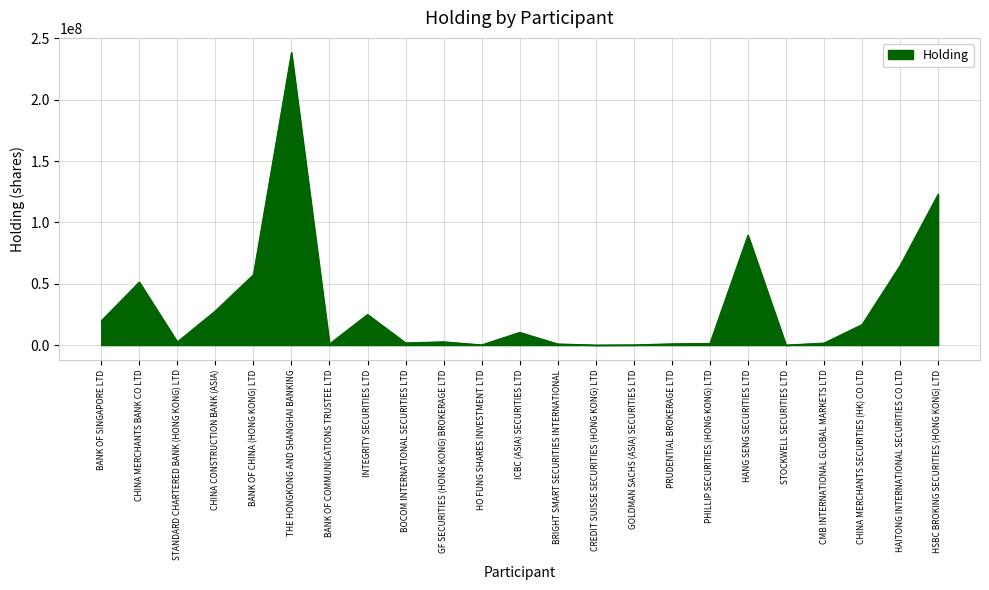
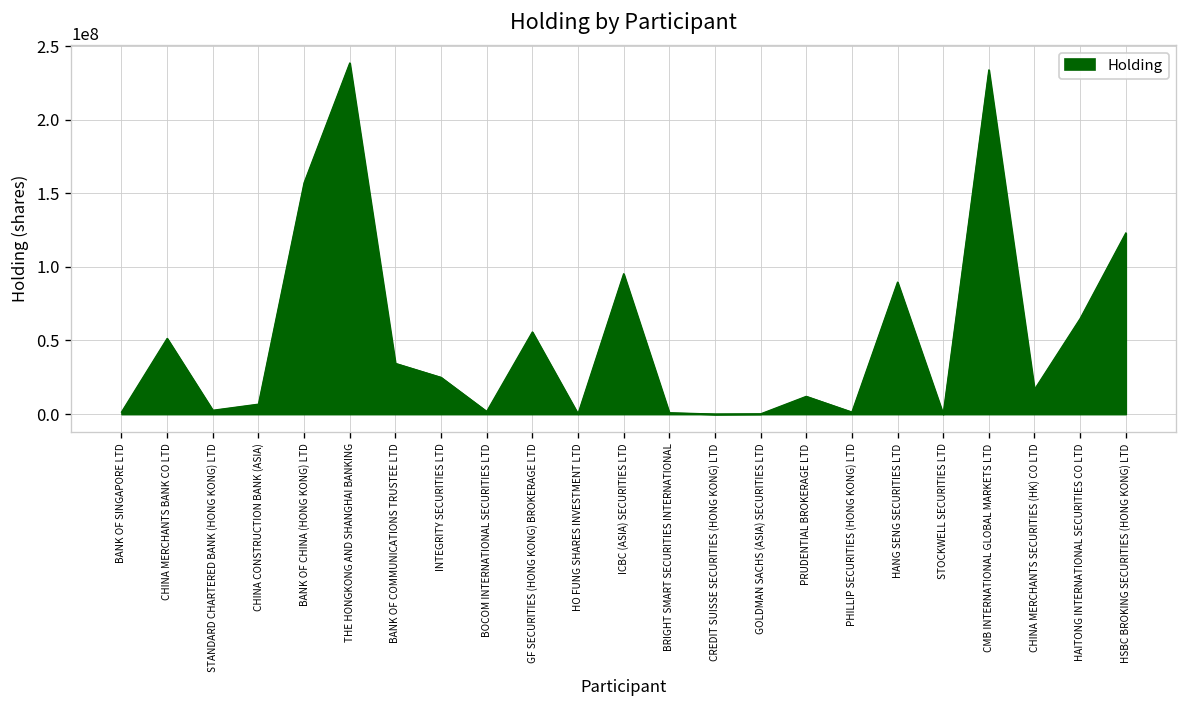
  {
-   "BANK OF SINGAPORE LTD": 20000000,
+   "BANK OF SINGAPORE LTD": 1000000,
    "CHINA MERCHANTS BANK CO LTD": 51000000,
    "STANDARD CHARTERED BANK (HONG KONG) LTD": 3000000,
-   "CHINA CONSTRUCTION BANK (ASIA)": 28000000,
-   "BANK OF CHINA (HONG KONG) LTD": 57000000,
+   "CHINA CONSTRUCTION BANK (ASIA)": 7000000,
+   "BANK OF CHINA (HONG KONG) LTD": 157000000,
    "THE HONGKONG AND SHANGHAI BANKING": 238000000,
-   "BANK OF COMMUNICATIONS TRUSTEE LTD": 1000000,
+   "BANK OF COMMUNICATIONS TRUSTEE LTD": 34000000,
    "INTEGRITY SECURITIES LTD": 25000000,
    "BOCOM INTERNATIONAL SECURITIES LTD": 2000000,
-   "GF SECURITIES (HONG KONG) BROKERAGE LTD": 3000000,
+   "GF SECURITIES (HONG KONG) BROKERAGE LTD": 56000000,
    "HO FUNG SHARES INVESTMENT LTD": 0,
-   "ICBC (ASIA) SECURITIES LTD": 10000000,
+   "ICBC (ASIA) SECURITIES LTD": 95000000,
    "BRIGHT SMART SECURITIES INTERNATIONAL": 1000000,
    "CREDIT SUISSE SECURITIES (HONG KONG) LTD": 0,
    "GOLDMAN SACHS (ASIA) SECURITIES LTD": 0,
-   "PRUDENTIAL BROKERAGE LTD": 1000000,
+   "PRUDENTIAL BROKERAGE LTD": 12000000,
    "PHILLIP SECURITIES (HONG KONG) LTD": 1000000,
    "HANG SENG SECURITIES LTD": 90000000,
    "STOCKWELL SECURITIES LTD": 0,
-   "CMB INTERNATIONAL GLOBAL MARKETS LTD": 2000000,
+   "CMB INTERNATIONAL GLOBAL MARKETS LTD": 234000000,
    "CHINA MERCHANTS SECURITIES (HK) CO LTD": 17000000,
    "HAITONG INTERNATIONAL SECURITIES CO LTD": 65000000,
    "HSBC BROKING SECURITIES (HONG KONG) LTD": 123000000
  }
